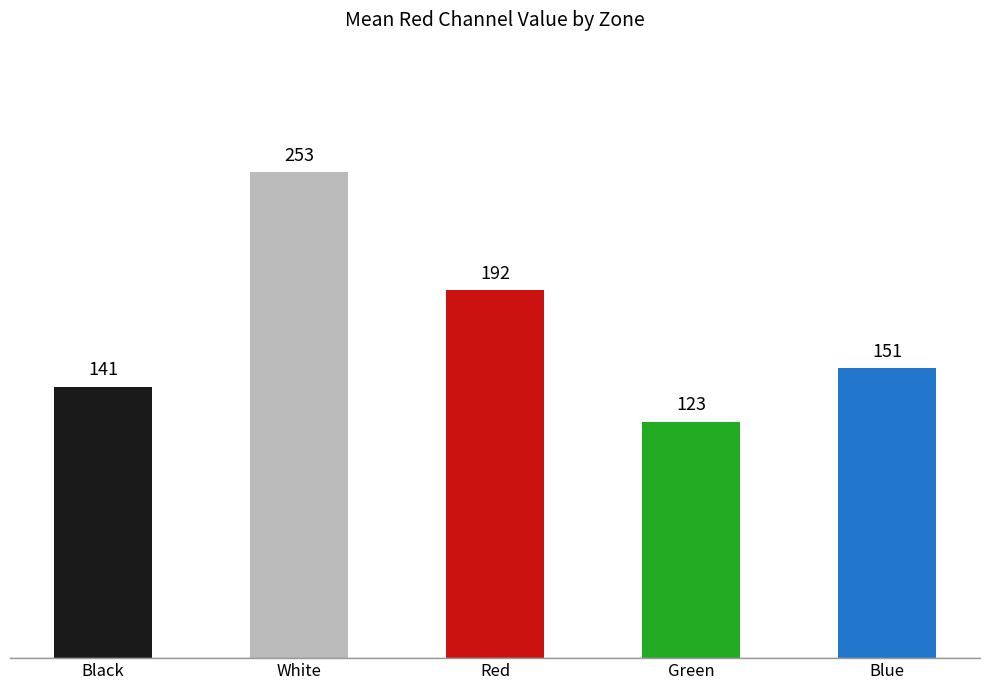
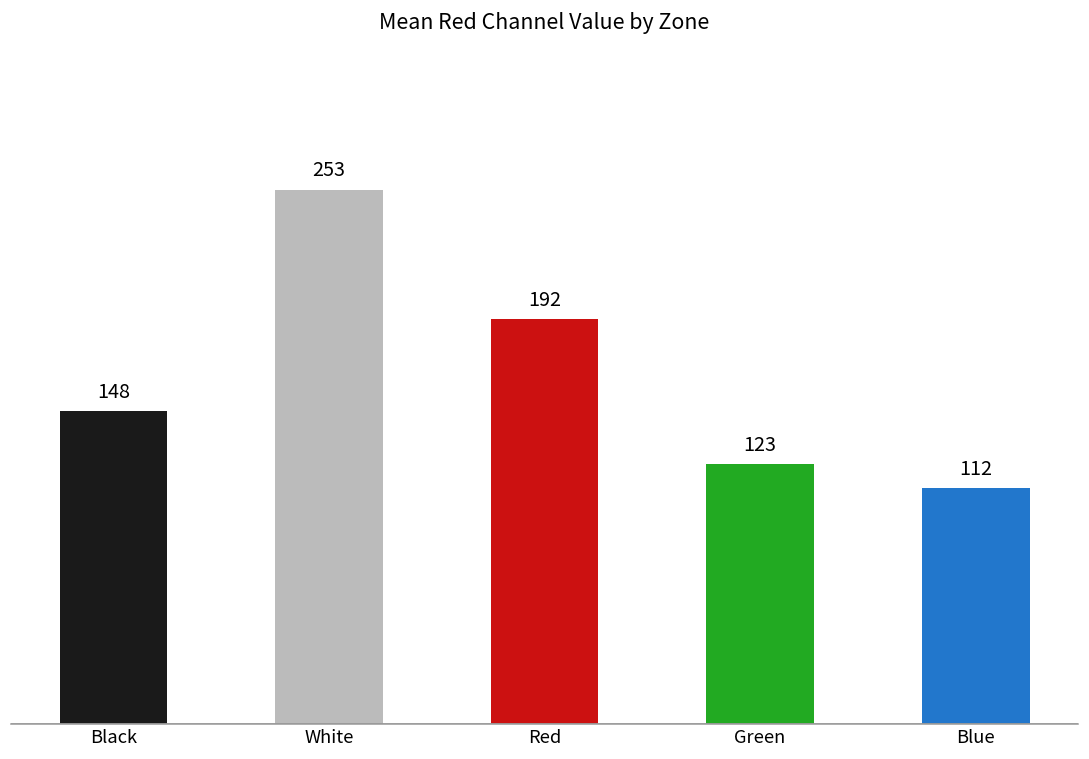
  {
-   "Black": 141,
+   "Black": 148,
    "White": 253,
    "Red": 192,
    "Green": 123,
-   "Blue": 151
+   "Blue": 112
  }
